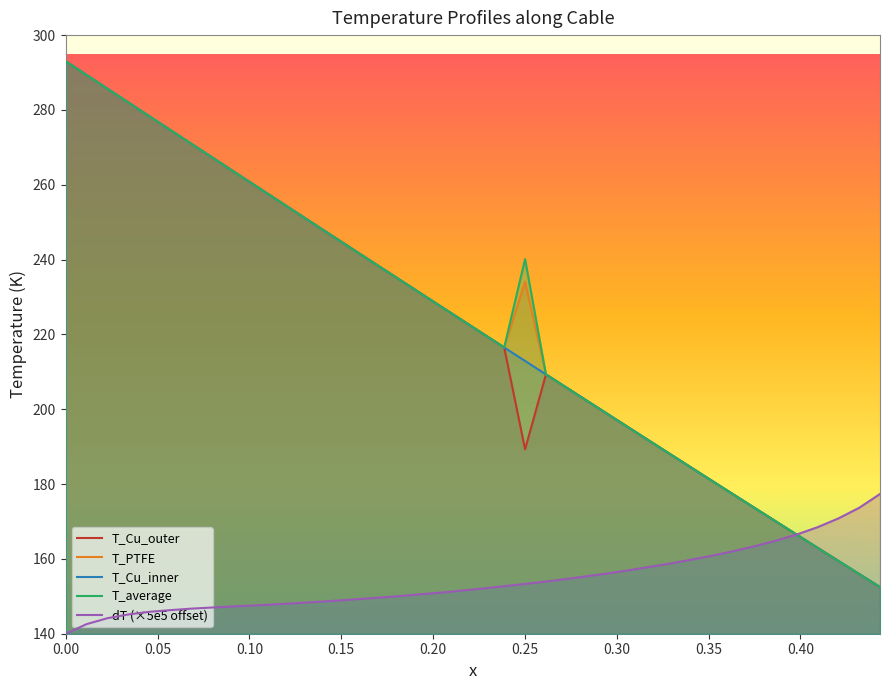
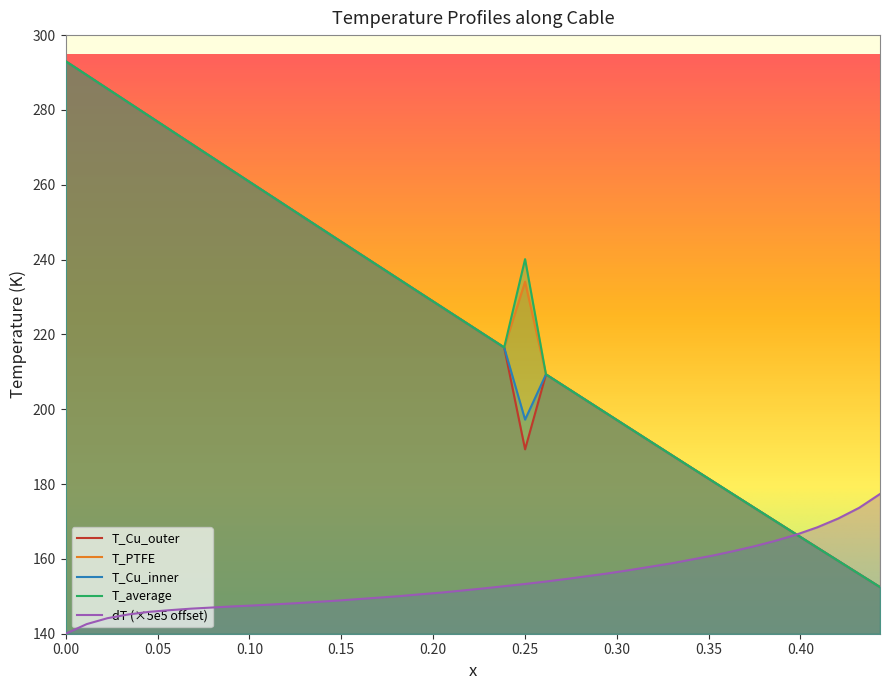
  {
    "T_Cu_outer": {
      "0.25": 189
    },
    "T_PTFE": {
      "0.25": 234
    },
    "T_Cu_inner": {
-     "0.25": 213
+     "0.25": 197
    },
    "T_average": {
      "0.25": 240
    },
    "dT (×5e5 offset)": {
      "0.00": 140,
      "0.25": 153
    }
  }
